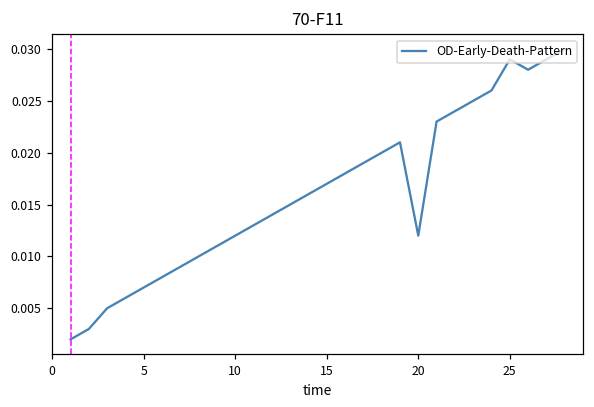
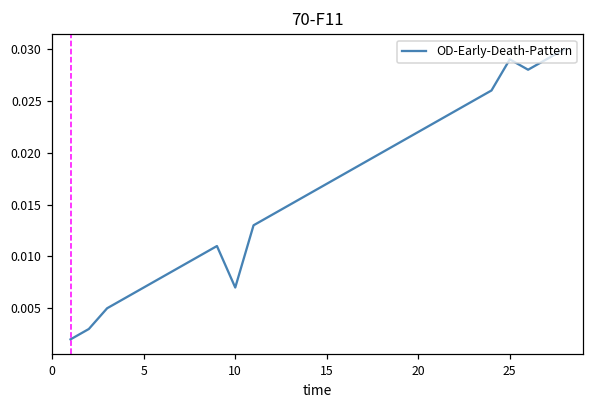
  {
    "5": 0.007,
-   "10": 0.012,
+   "10": 0.007,
    "15": 0.017,
-   "20": 0.012
+   "20": 0.022
  }
